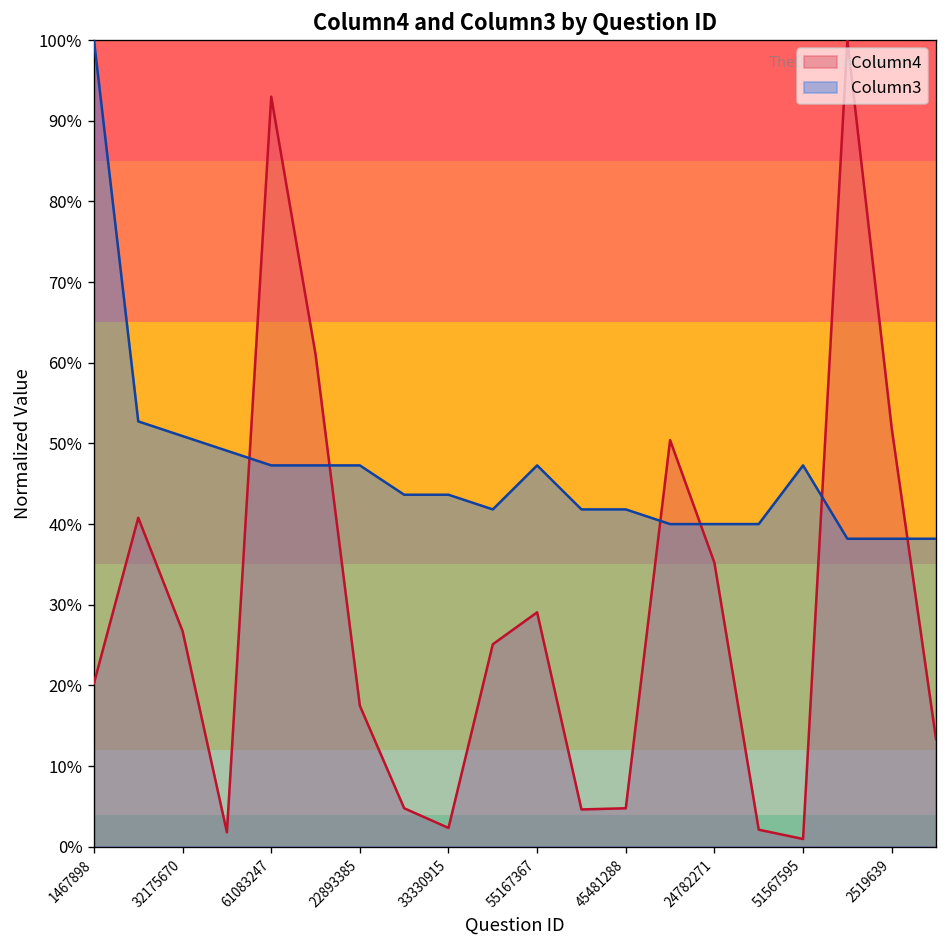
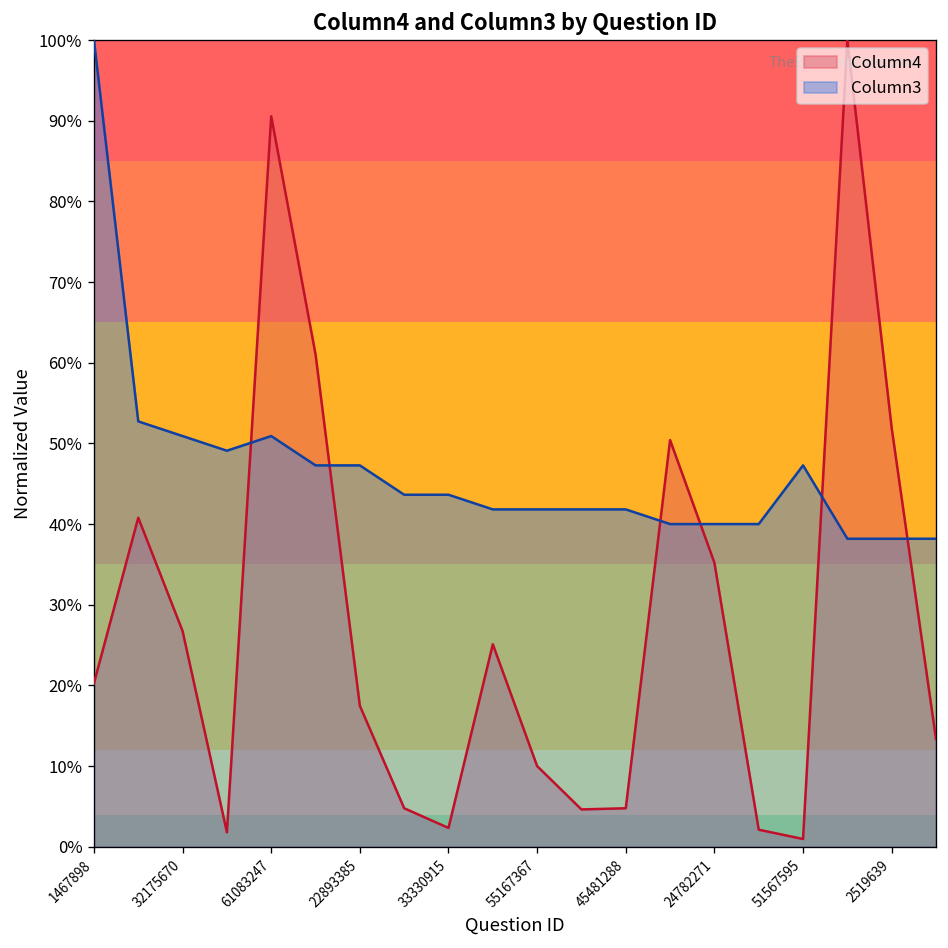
  {
    "Column4": {
      "1467898": "20%",
      "32175670": "27%",
-     "61083247": "93%",
+     "61083247": "91%",
      "22893385": "17%",
      "33330915": "2%",
-     "55167367": "29%",
+     "55167367": "10%",
      "45481288": "5%",
      "24782271": "35%",
      "51567595": "1%",
      "2519639": "52%"
    },
    "Column3": {
      "1467898": "100%",
      "32175670": "51%",
-     "61083247": "47%",
+     "61083247": "51%",
      "22893385": "47%",
      "33330915": "44%",
-     "55167367": "47%",
+     "55167367": "42%",
      "45481288": "42%",
      "24782271": "40%",
      "51567595": "47%",
      "2519639": "38%"
    }
  }
